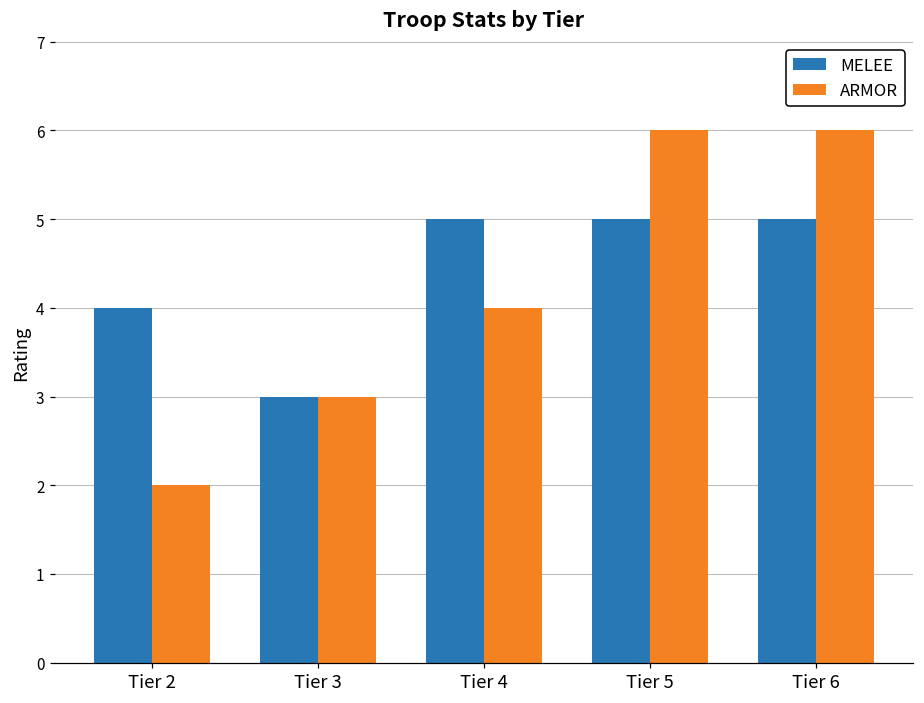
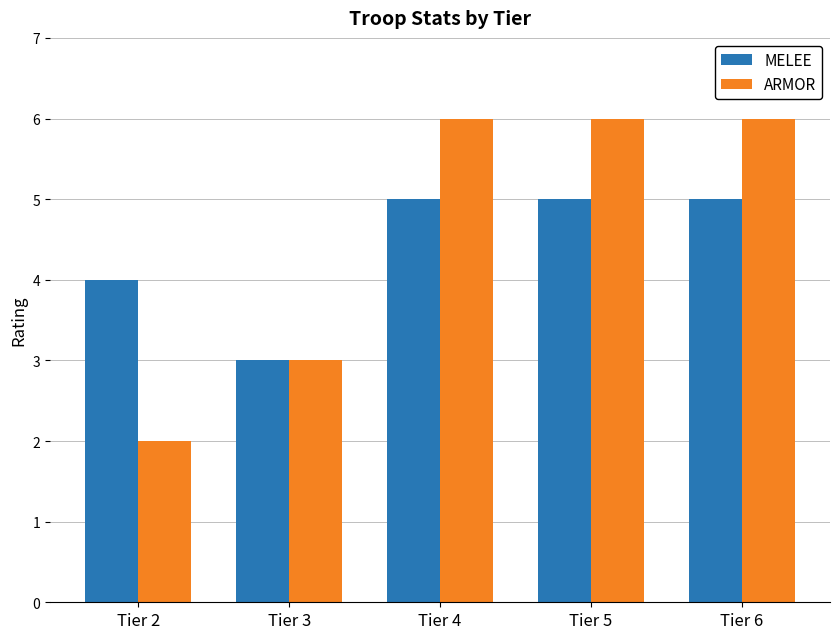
  {
    "MELEE": {
      "Tier 2": 4,
      "Tier 3": 3,
      "Tier 4": 5,
      "Tier 5": 5,
      "Tier 6": 5
    },
    "ARMOR": {
      "Tier 2": 2,
      "Tier 3": 3,
-     "Tier 4": 4,
+     "Tier 4": 6,
      "Tier 5": 6,
      "Tier 6": 6
    }
  }
